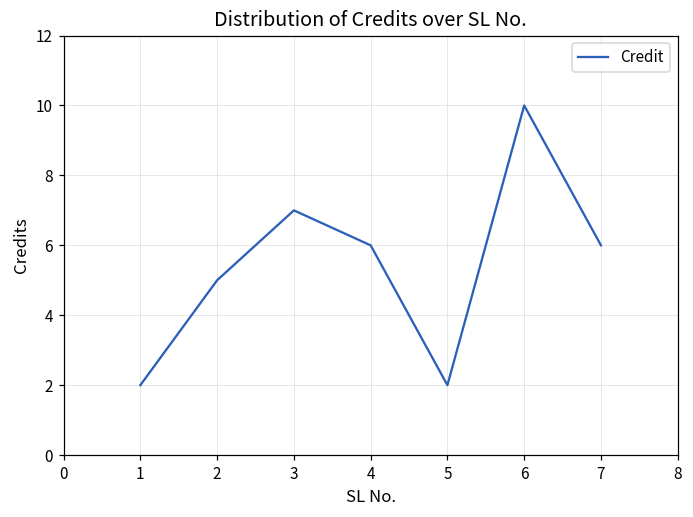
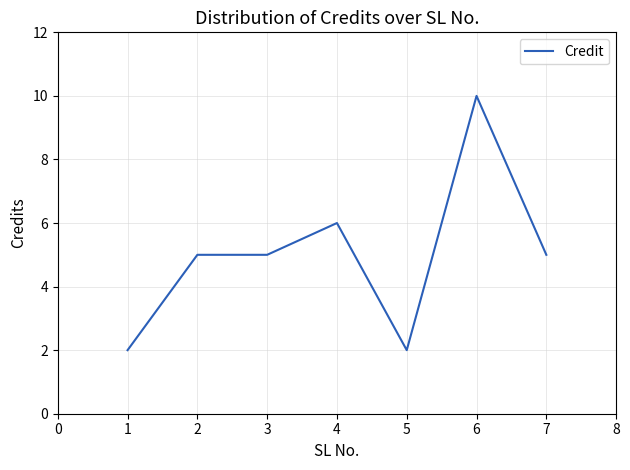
  {
    "1": 2,
    "2": 5,
-   "3": 7,
+   "3": 5,
    "4": 6,
    "5": 2,
    "6": 10,
-   "7": 6
+   "7": 5
  }
